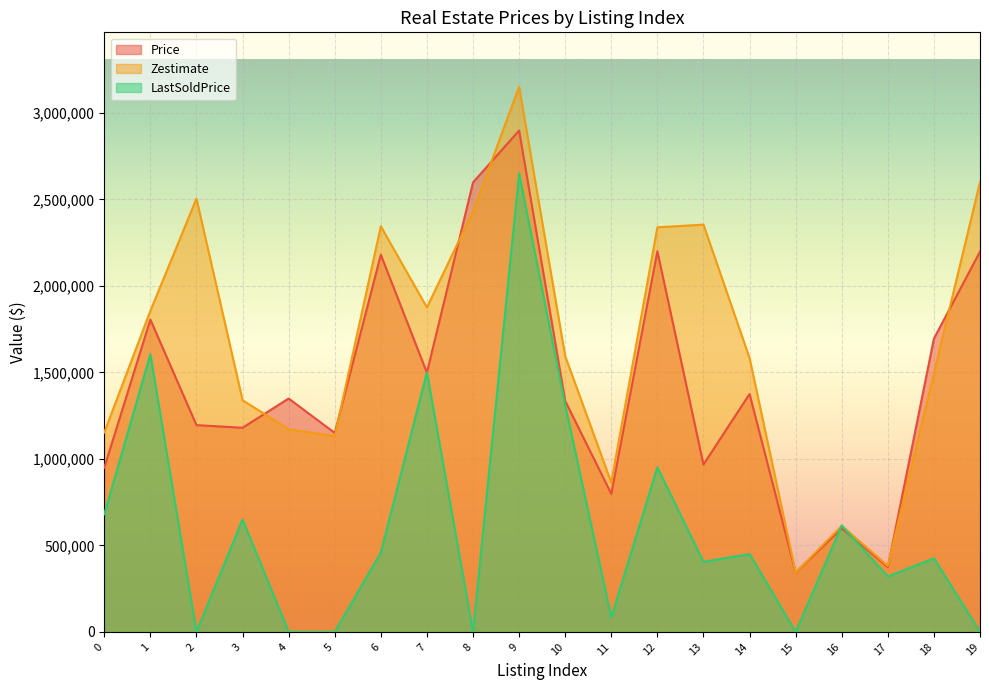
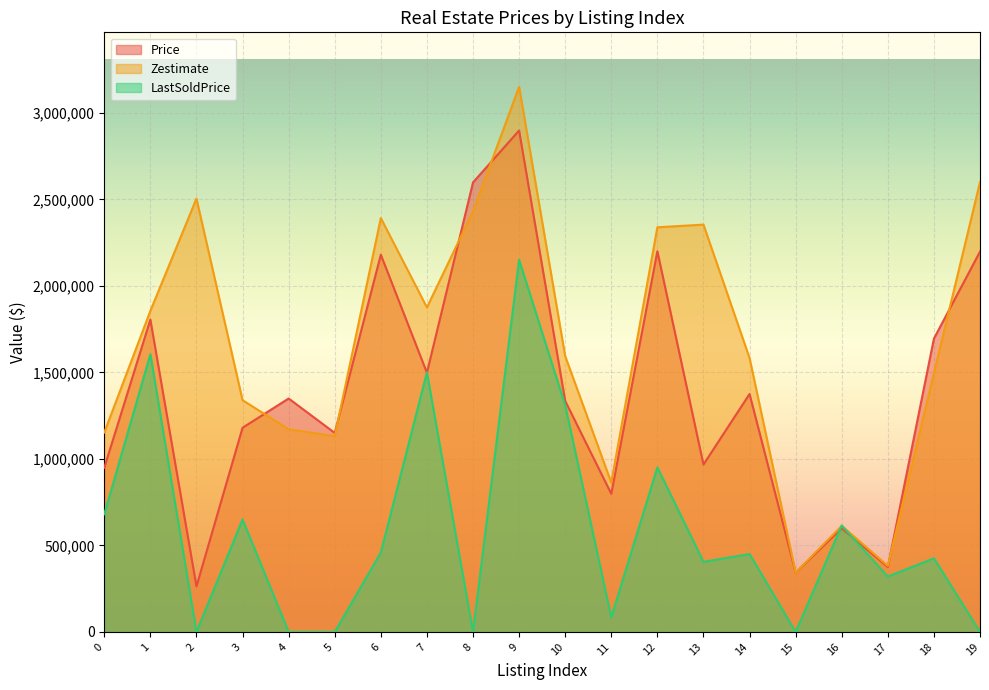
  {
    "Price": {
      "0": "950,000",
      "1": "1,810,000",
-     "2": "1,200,000",
+     "2": "260,000",
      "3": "1,180,000",
      "4": "1,350,000",
      "5": "1,150,000",
      "6": "2,180,000",
      "8": "2,600,000",
      "9": "2,900,000",
      "10": "1,340,000",
      "11": "800,000",
      "12": "2,200,000",
      "13": "970,000",
      "14": "1,380,000",
      "18": "1,700,000",
      "19": "2,200,000"
    },
    "Zestimate": {
      "0": "1,150,000",
      "1": "1,860,000",
      "2": "2,500,000",
      "3": "1,340,000",
      "4": "1,170,000",
      "5": "1,130,000",
-     "6": "2,340,000",
+     "6": "2,390,000",
      "7": "1,880,000",
      "8": "2,430,000",
      "9": "3,150,000",
      "10": "1,590,000",
      "11": "860,000",
      "12": "2,340,000",
      "13": "2,350,000",
      "14": "1,580,000",
      "18": "1,490,000",
      "19": "2,600,000"
    },
    "LastSoldPrice": {
      "0": "680,000",
      "1": "1,610,000",
      "2": "0",
      "3": "650,000",
      "4": "0",
      "5": "0",
      "6": "460,000",
      "8": "0",
-     "9": "2,650,000",
+     "9": "2,150,000",
      "10": "1,310,000",
      "11": "80,000",
      "12": "950,000",
      "13": "410,000",
      "14": "450,000",
      "15": "0",
      "17": "320,000",
      "18": "430,000",
      "19": "0"
    }
  }
